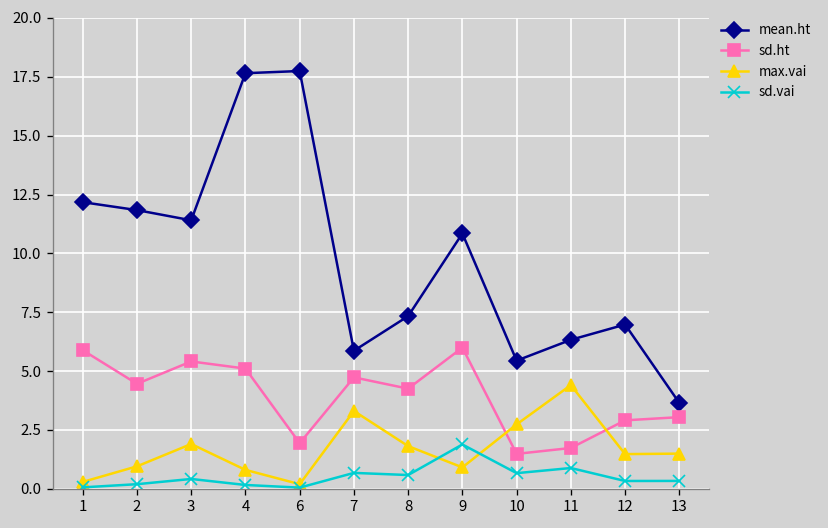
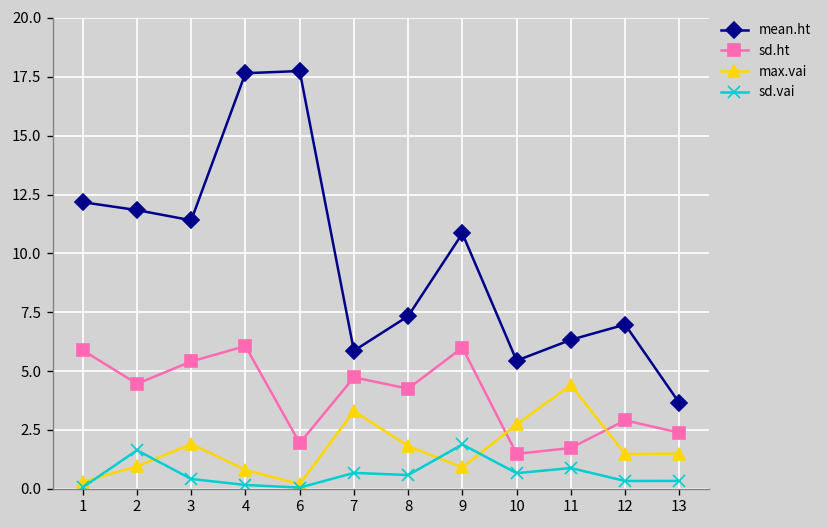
  {
    "mean.ht": {
      "1": 12.2,
      "2": 11.8,
      "3": 11.4,
      "4": 17.7,
      "6": 17.7,
      "7": 5.9,
      "8": 7.3,
      "9": 10.8,
      "10": 5.4,
      "11": 6.3,
      "12": 7.0,
      "13": 3.6
    },
    "sd.ht": {
      "1": 5.9,
      "2": 4.5,
      "3": 5.4,
-     "4": 5.1,
+     "4": 6.1,
      "6": 1.9,
      "7": 4.7,
      "8": 4.3,
      "9": 6.0,
      "10": 1.5,
      "11": 1.7,
      "12": 2.9,
-     "13": 3.0
+     "13": 2.4
    },
    "max.vai": {
      "1": 0.3,
      "2": 1.0,
      "3": 1.9,
      "4": 0.8,
      "6": 0.2,
      "7": 3.3,
      "8": 1.8,
      "9": 0.9,
      "10": 2.7,
      "11": 4.4,
      "12": 1.5,
      "13": 1.5
    },
    "sd.vai": {
      "1": 0.1,
-     "2": 0.2,
+     "2": 1.6,
      "3": 0.4,
      "4": 0.2,
      "6": 0.0,
      "7": 0.7,
      "8": 0.6,
      "9": 1.9,
      "10": 0.7,
      "11": 0.9,
      "12": 0.3,
      "13": 0.3
    }
  }
